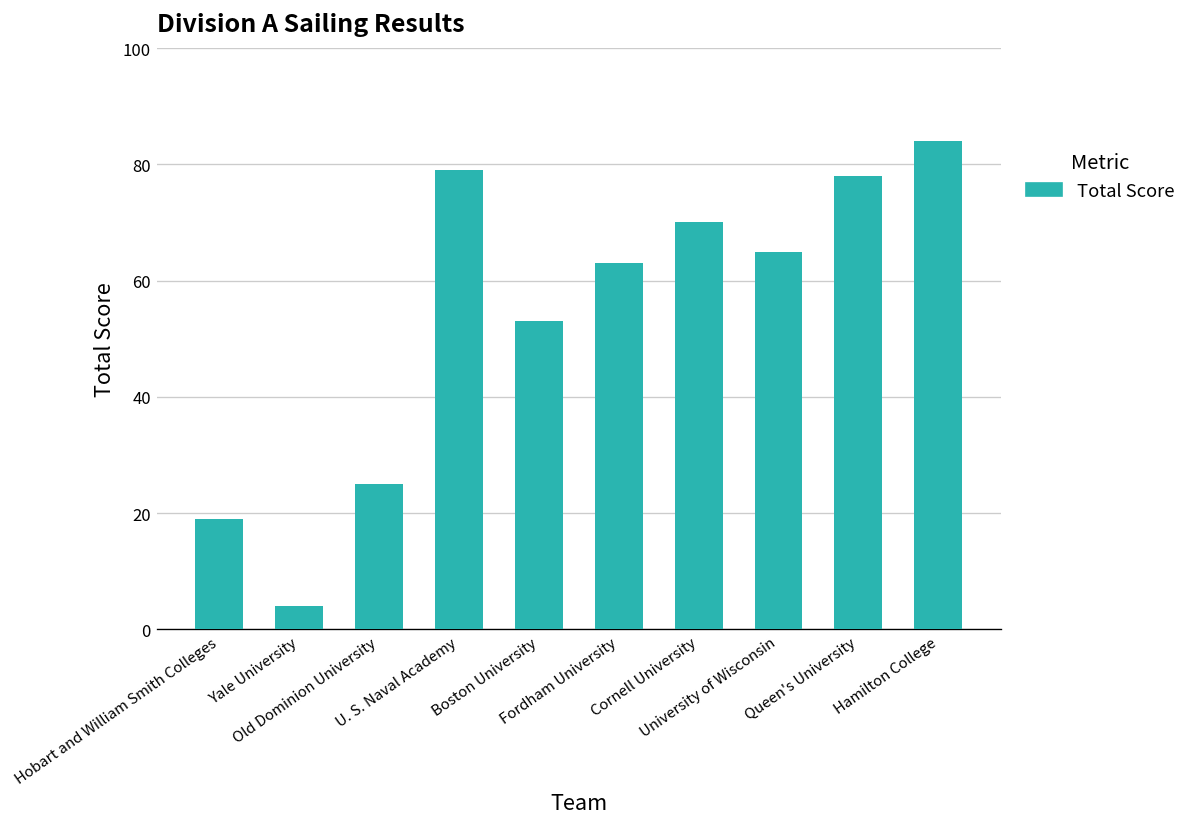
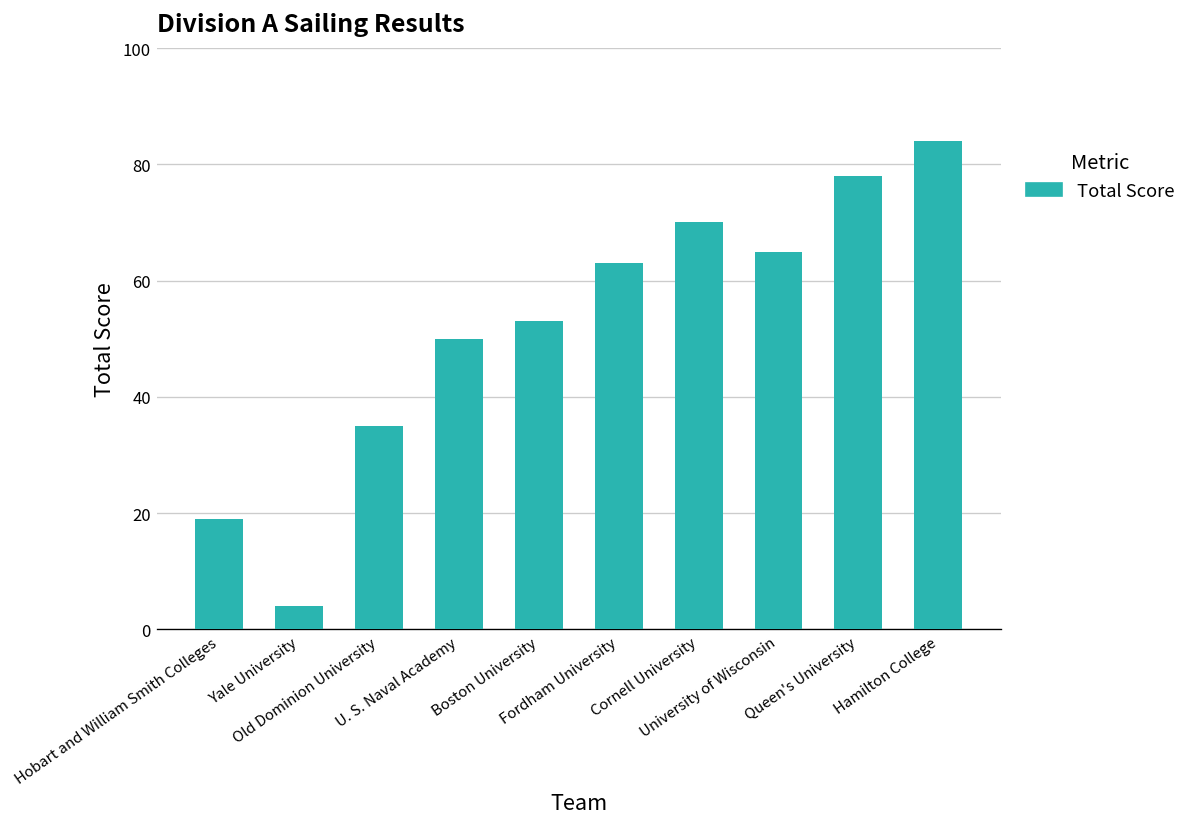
  {
    "Hobart and William Smith Colleges": 19,
    "Yale University": 4,
-   "Old Dominion University": 25,
-   "U. S. Naval Academy": 79,
+   "Old Dominion University": 35,
+   "U. S. Naval Academy": 50,
    "Boston University": 53,
    "Fordham University": 63,
    "Cornell University": 70,
    "University of Wisconsin": 65,
    "Queen's University": 78,
    "Hamilton College": 84
  }
